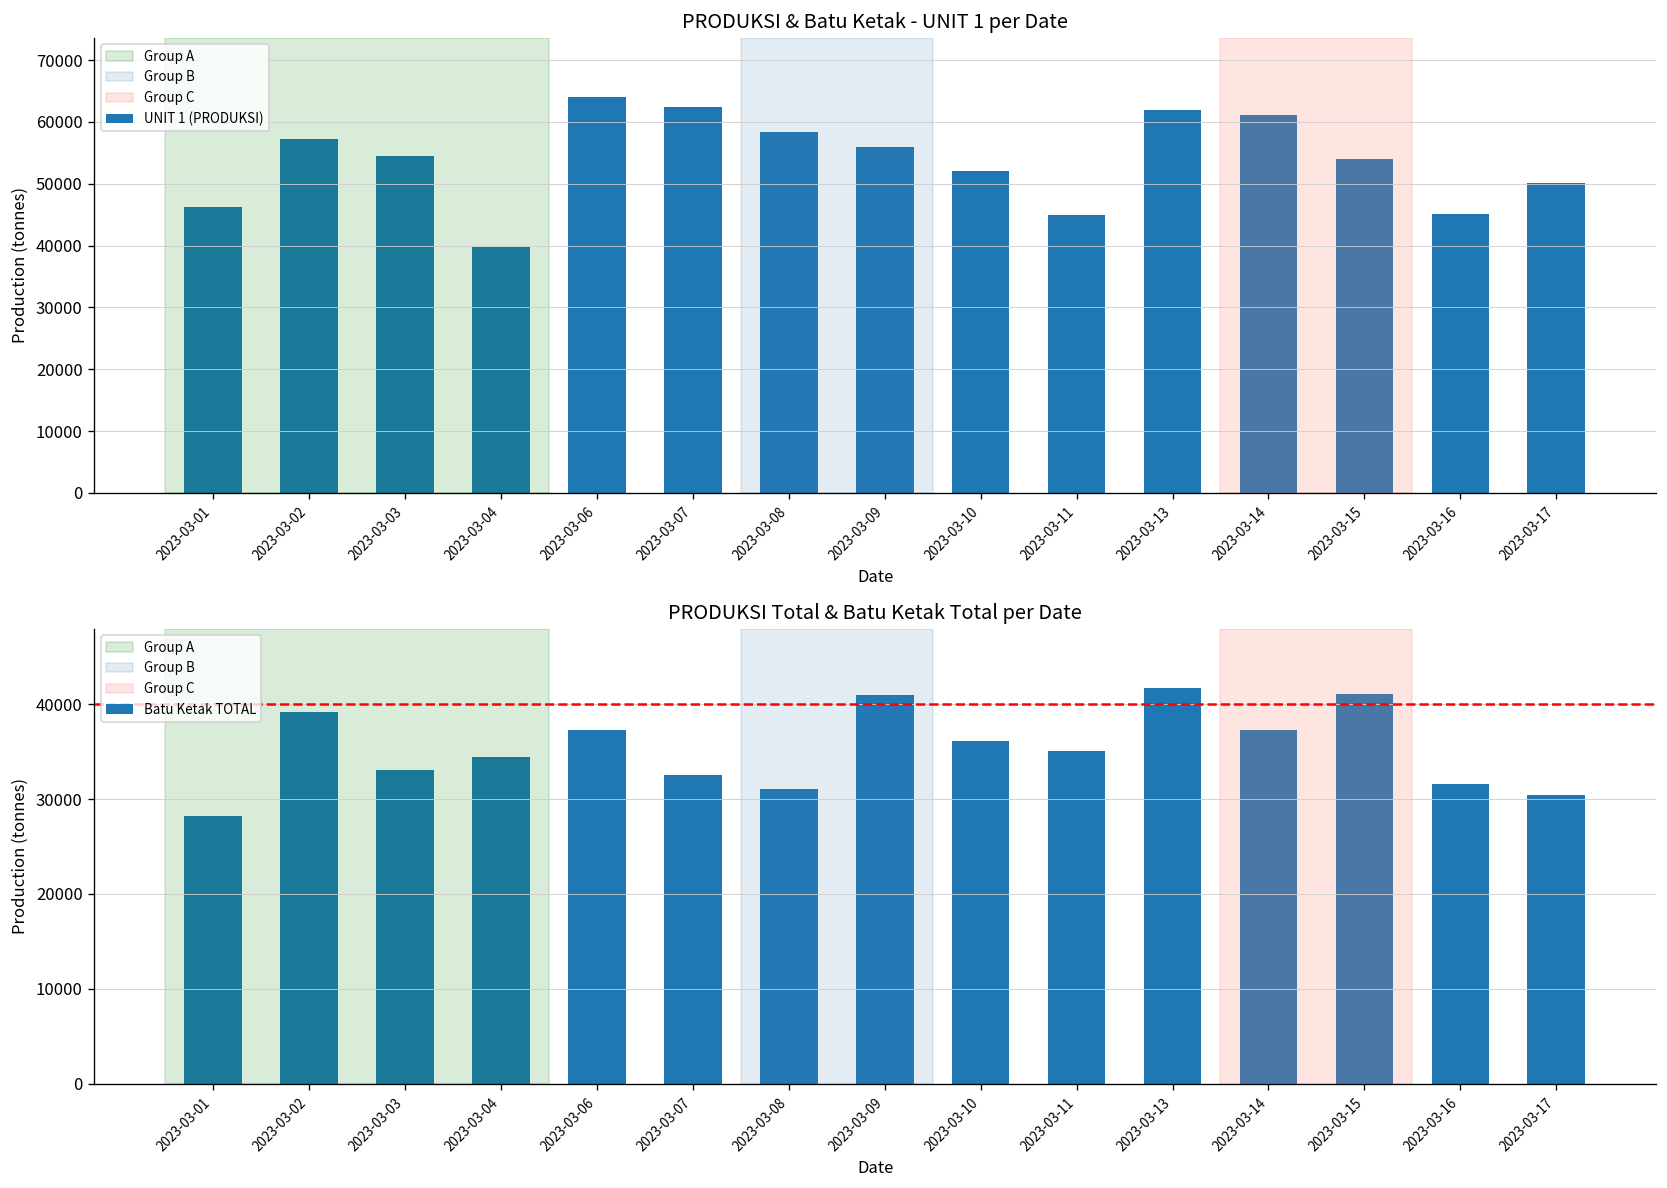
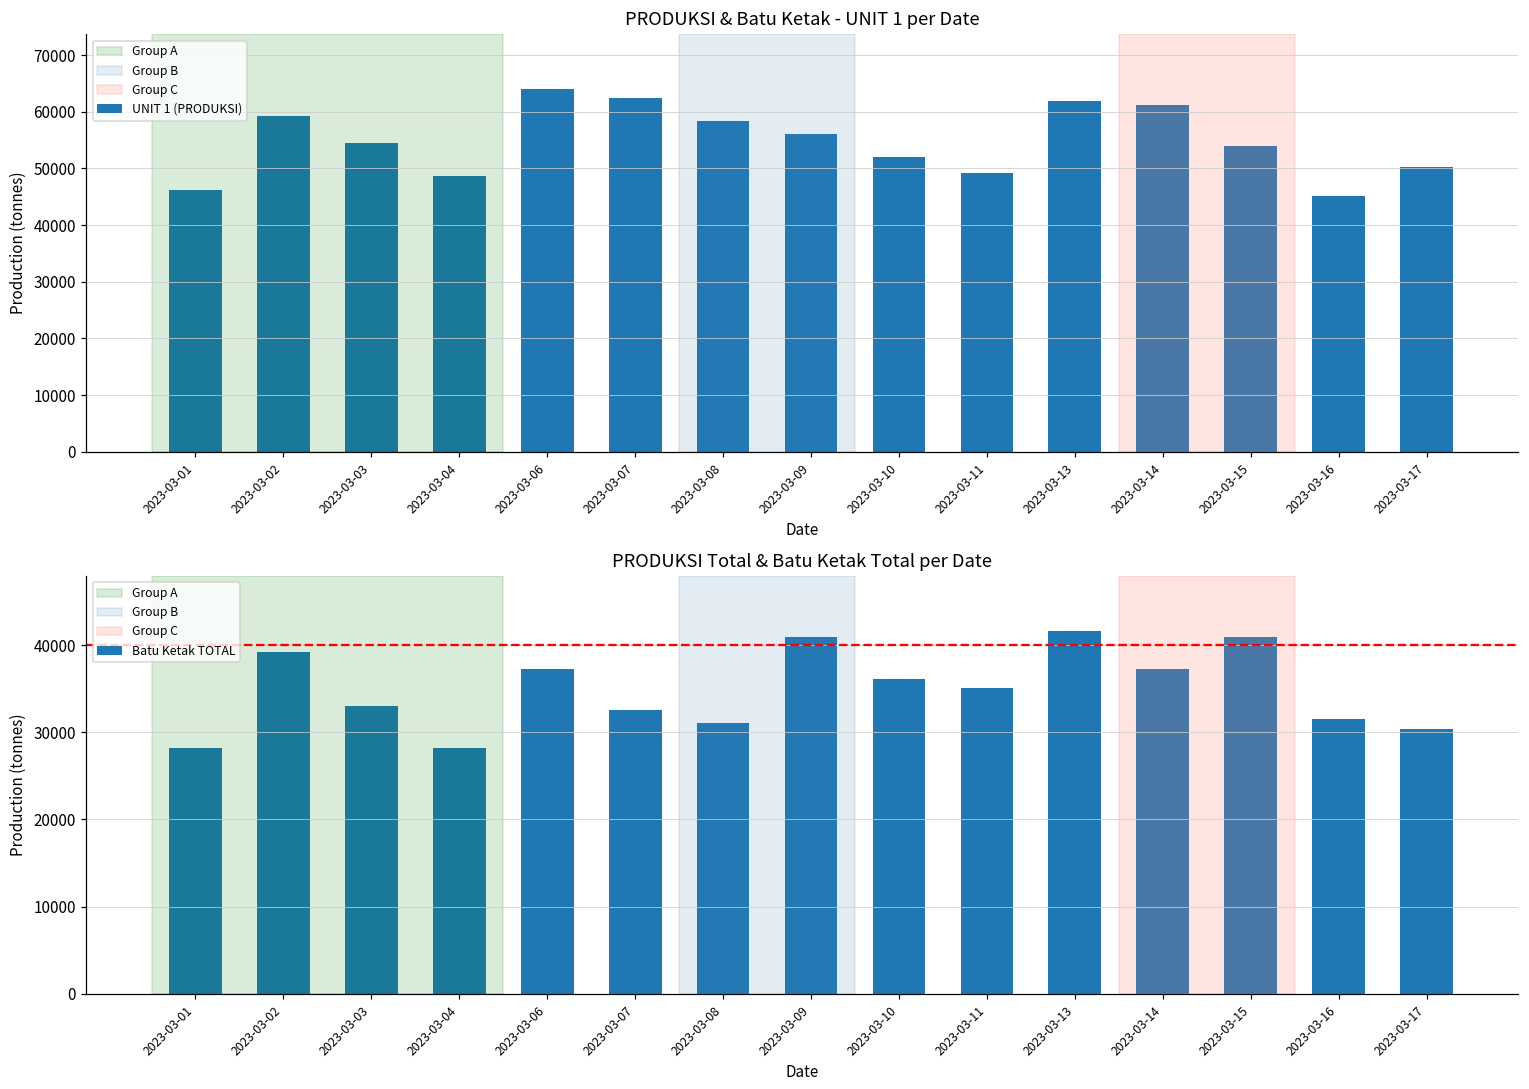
  {
    "PRODUKSI & Batu Ketak - UNIT 1 per Date": {
      "2023-03-01": 46000,
-     "2023-03-02": 57000,
+     "2023-03-02": 59000,
      "2023-03-03": 54000,
-     "2023-03-04": 40000,
+     "2023-03-04": 49000,
      "2023-03-06": 64000,
      "2023-03-07": 62000,
      "2023-03-08": 58000,
      "2023-03-09": 56000,
      "2023-03-10": 52000,
-     "2023-03-11": 45000,
+     "2023-03-11": 49000,
      "2023-03-13": 62000,
      "2023-03-14": 61000,
      "2023-03-15": 54000,
      "2023-03-16": 45000,
      "2023-03-17": 50000
    },
    "PRODUKSI Total & Batu Ketak Total per Date": {
      "2023-03-01": 28000,
      "2023-03-02": 39000,
      "2023-03-03": 33000,
-     "2023-03-04": 34000,
+     "2023-03-04": 28000,
      "2023-03-06": 37000,
      "2023-03-07": 33000,
      "2023-03-08": 31000,
      "2023-03-09": 41000,
      "2023-03-10": 36000,
      "2023-03-11": 35000,
      "2023-03-13": 42000,
      "2023-03-14": 37000,
      "2023-03-15": 41000,
      "2023-03-16": 32000,
      "2023-03-17": 30000
    }
  }
